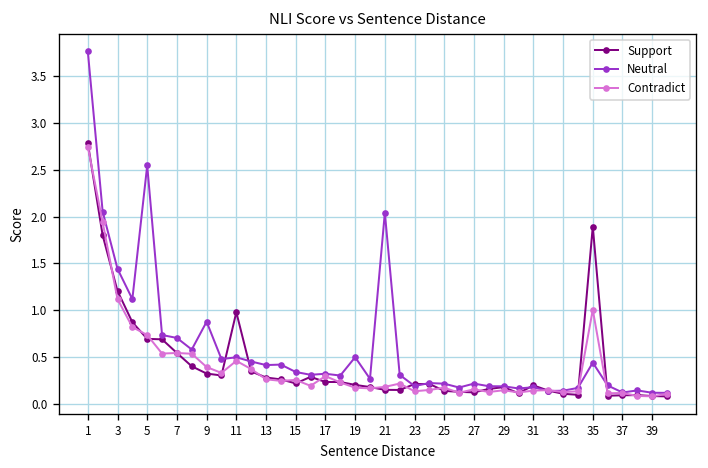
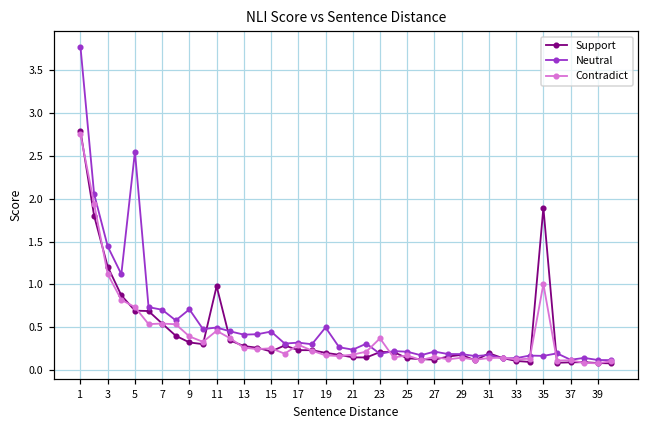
  {
    "Support": {
      "1": 2.8,
      "3": 1.2,
      "5": 0.7,
      "9": 0.3,
      "11": 1.0,
      "15": 0.2,
      "17": 0.2,
      "25": 0.1,
      "27": 0.1,
      "35": 1.9
    },
    "Neutral": {
      "1": 3.8,
      "3": 1.4,
      "5": 2.5,
      "7": 0.7,
-     "9": 0.9,
+     "9": 0.7,
      "11": 0.5,
      "13": 0.4,
-     "15": 0.3,
+     "15": 0.5,
      "19": 0.5,
-     "21": 2.0,
+     "21": 0.2,
      "25": 0.2,
      "27": 0.2,
-     "35": 0.4,
+     "35": 0.2,
      "39": 0.1
    },
    "Contradict": {
      "1": 2.7,
      "3": 1.1,
      "5": 0.7,
      "9": 0.4,
      "11": 0.5,
      "15": 0.3,
-     "23": 0.1,
+     "23": 0.4,
      "25": 0.2,
      "27": 0.2,
      "29": 0.1,
      "31": 0.1,
      "35": 1.0
    }
  }
